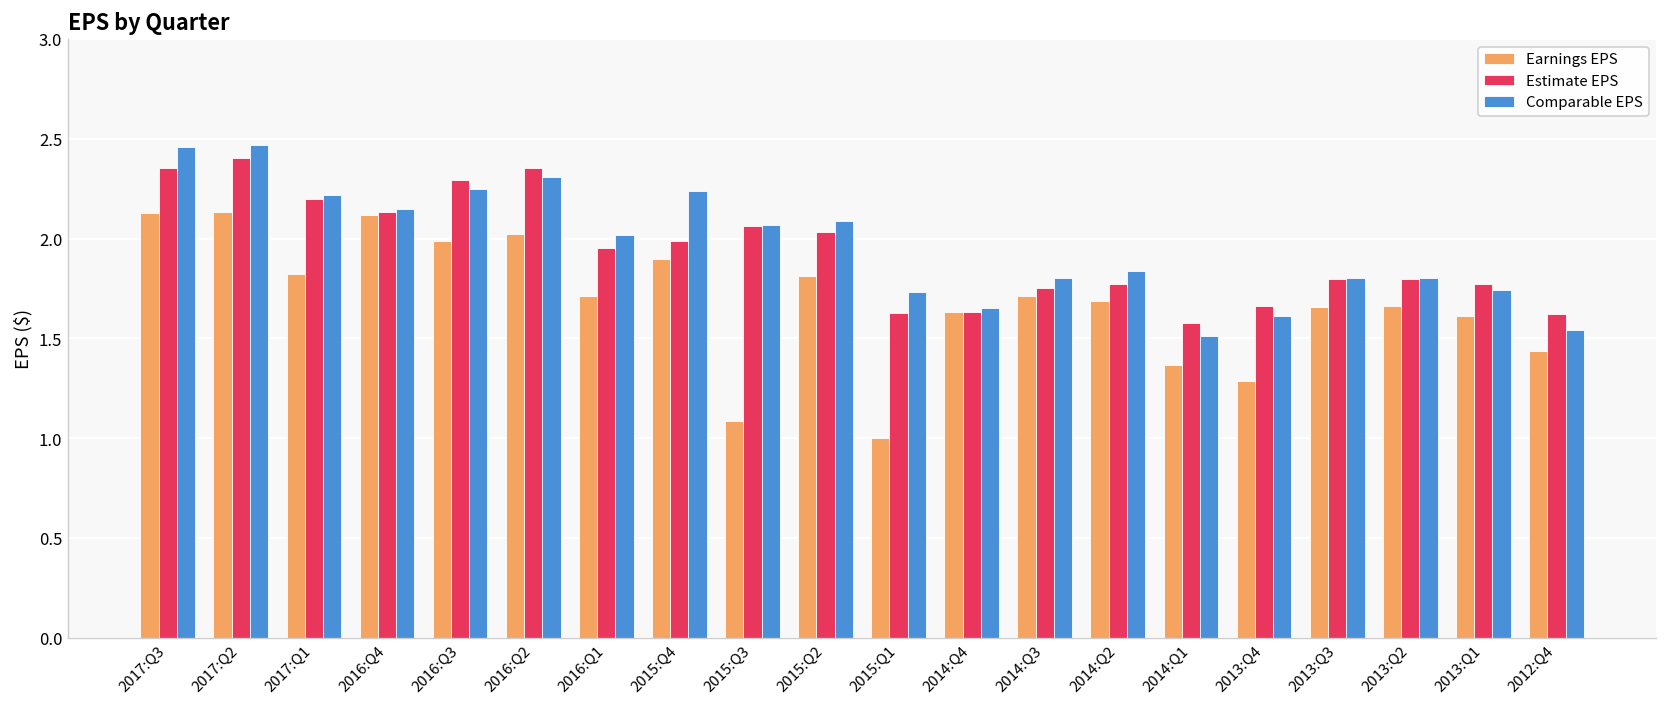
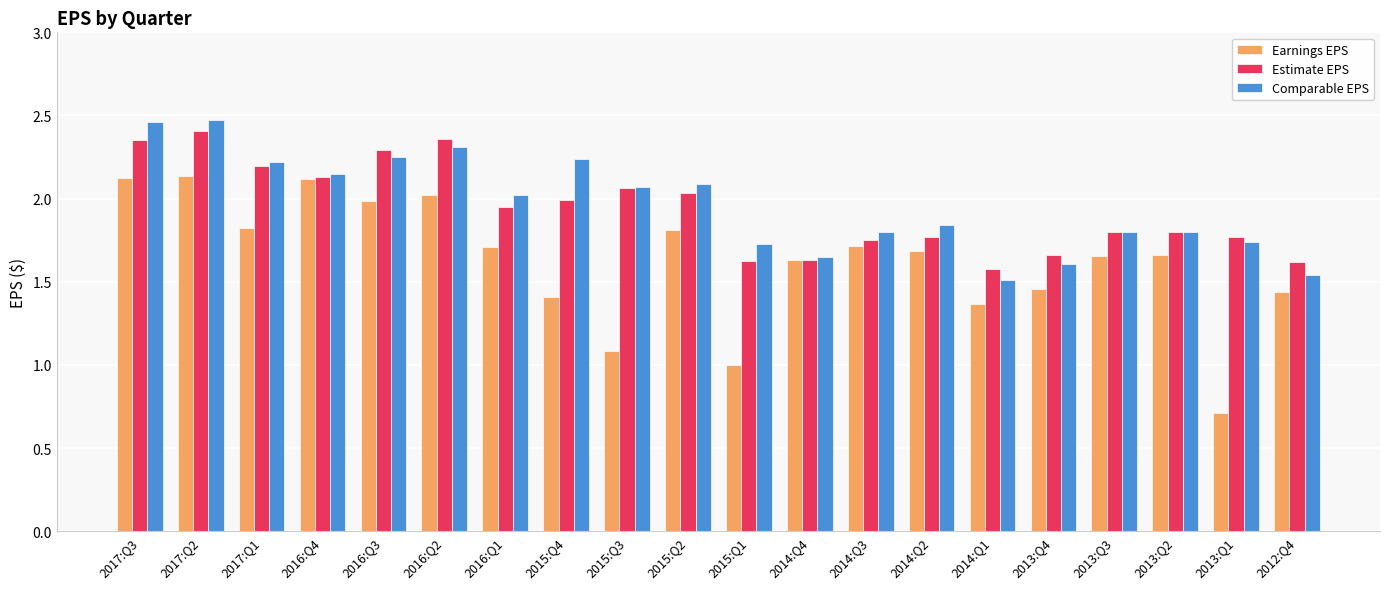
  {
    "Earnings EPS": {
      "2017:Q3": 2.13,
      "2017:Q2": 2.13,
      "2017:Q1": 1.82,
      "2016:Q4": 2.12,
      "2016:Q3": 1.99,
      "2016:Q2": 2.02,
      "2016:Q1": 1.71,
-     "2015:Q4": 1.90,
+     "2015:Q4": 1.41,
      "2015:Q3": 1.08,
      "2015:Q2": 1.81,
      "2015:Q1": 1.00,
      "2014:Q4": 1.63,
      "2014:Q3": 1.71,
      "2014:Q2": 1.69,
      "2014:Q1": 1.36,
-     "2013:Q4": 1.29,
+     "2013:Q4": 1.46,
      "2013:Q3": 1.66,
      "2013:Q2": 1.66,
-     "2013:Q1": 1.61,
+     "2013:Q1": 0.71,
      "2012:Q4": 1.44
    },
    "Estimate EPS": {
      "2017:Q3": 2.35,
      "2017:Q2": 2.41,
      "2017:Q1": 2.20,
      "2016:Q4": 2.13,
      "2016:Q3": 2.29,
      "2016:Q2": 2.36,
      "2016:Q1": 1.95,
      "2015:Q4": 1.99,
      "2015:Q3": 2.06,
      "2015:Q2": 2.03,
      "2015:Q1": 1.63,
      "2014:Q4": 1.63,
      "2014:Q3": 1.75,
      "2014:Q2": 1.77,
      "2014:Q1": 1.58,
      "2013:Q4": 1.66,
      "2013:Q3": 1.80,
      "2013:Q2": 1.80,
      "2013:Q1": 1.77,
      "2012:Q4": 1.62
    },
    "Comparable EPS": {
      "2017:Q3": 2.46,
      "2017:Q2": 2.47,
      "2017:Q1": 2.22,
      "2016:Q4": 2.15,
      "2016:Q3": 2.25,
      "2016:Q2": 2.31,
      "2016:Q1": 2.02,
      "2015:Q4": 2.24,
      "2015:Q3": 2.07,
      "2015:Q2": 2.09,
      "2015:Q1": 1.73,
      "2014:Q4": 1.65,
      "2014:Q3": 1.80,
      "2014:Q2": 1.84,
      "2014:Q1": 1.51,
      "2013:Q4": 1.61,
      "2013:Q3": 1.80,
      "2013:Q2": 1.80,
      "2013:Q1": 1.74,
      "2012:Q4": 1.54
    }
  }
